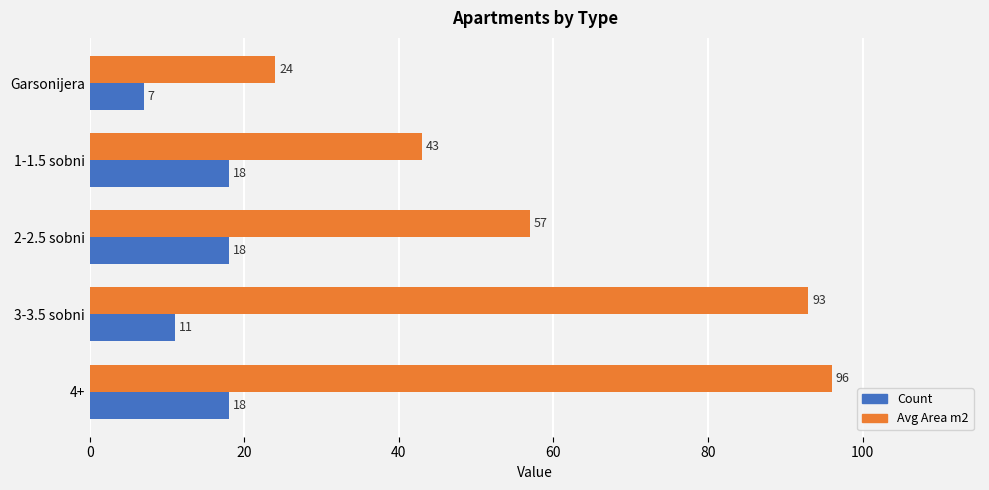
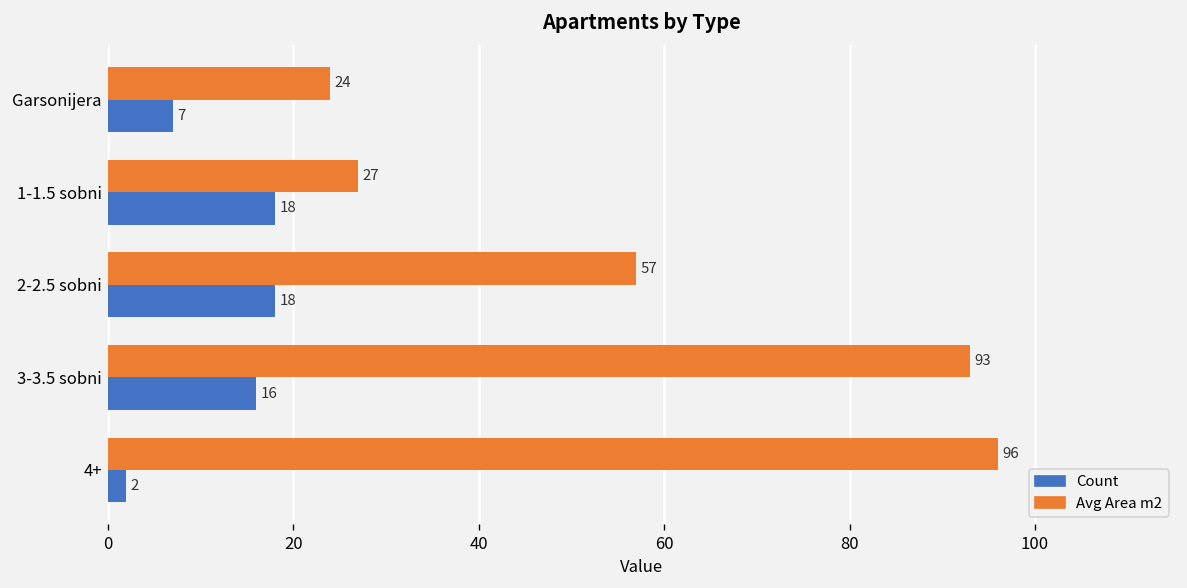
  {
    "Count": {
      "Garsonijera": 7,
      "1-1.5 sobni": 18,
      "2-2.5 sobni": 18,
-     "3-3.5 sobni": 11,
-     "4+": 18
+     "3-3.5 sobni": 16,
+     "4+": 2
    },
    "Avg Area m2": {
      "Garsonijera": 24,
-     "1-1.5 sobni": 43,
+     "1-1.5 sobni": 27,
      "2-2.5 sobni": 57,
      "3-3.5 sobni": 93,
      "4+": 96
    }
  }
